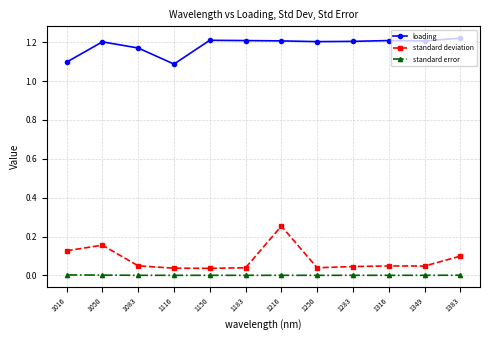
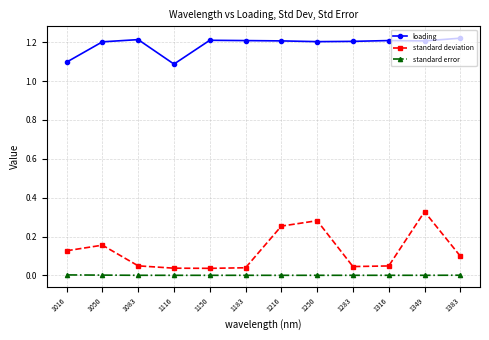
  {
    "loading": {
      "1016": 1.10,
      "1050": 1.20,
-     "1083": 1.17,
+     "1083": 1.21,
      "1116": 1.09,
      "1150": 1.21,
      "1183": 1.21,
      "1216": 1.21,
      "1250": 1.20,
      "1283": 1.20,
      "1316": 1.21
    },
    "standard deviation": {
      "1016": 0.13,
      "1050": 0.16,
      "1083": 0.05,
      "1116": 0.04,
      "1150": 0.04,
      "1183": 0.04,
      "1216": 0.25,
-     "1250": 0.04,
+     "1250": 0.28,
      "1283": 0.05,
      "1316": 0.05,
-     "1349": 0.05,
+     "1349": 0.33,
      "1383": 0.10
    },
    "standard error": {
      "1016": 0.00,
      "1050": 0.00,
      "1083": 0.00,
      "1116": 0.00,
      "1150": 0.00,
      "1183": 0.00,
      "1216": 0.00,
      "1250": 0.00,
      "1283": 0.00,
      "1316": 0.00,
      "1349": 0.00,
      "1383": 0.00
    }
  }
